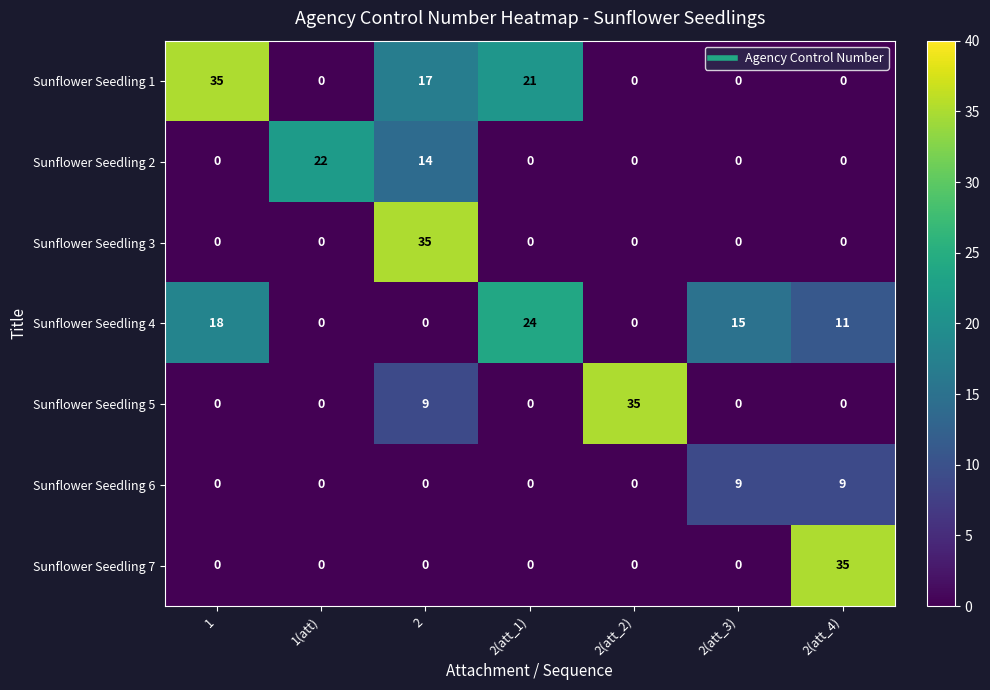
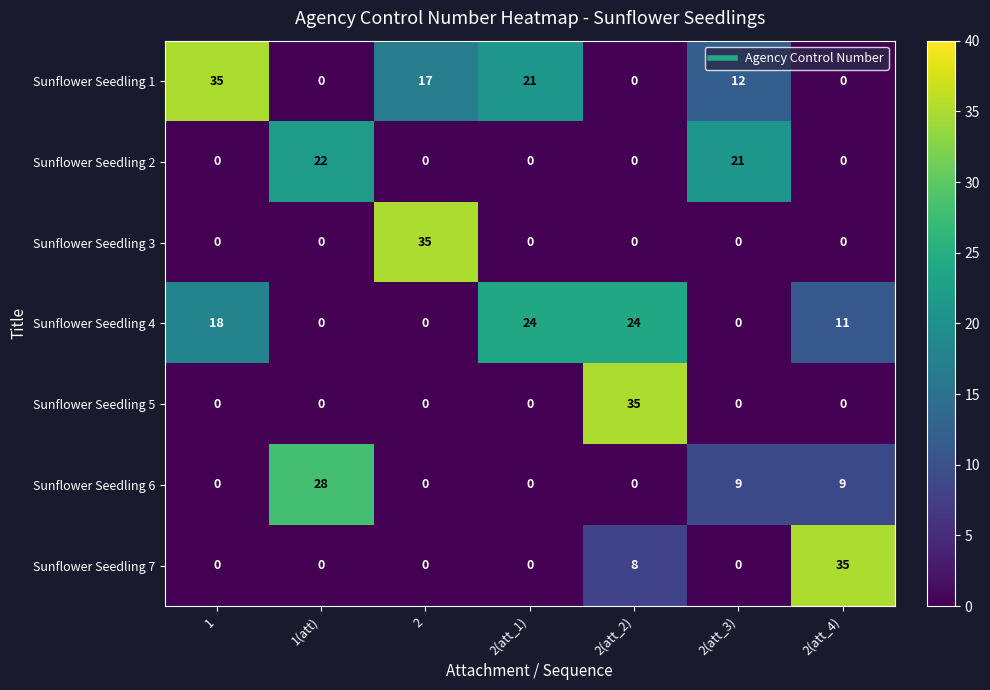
  {
    "Sunflower Seedling 1": {
      "1": 35,
      "1(att)": 0,
      "2": 17,
      "2(att_1)": 21,
      "2(att_2)": 0,
-     "2(att_3)": 0,
+     "2(att_3)": 12,
      "2(att_4)": 0
    },
    "Sunflower Seedling 2": {
      "1": 0,
      "1(att)": 22,
-     "2": 14,
+     "2": 0,
      "2(att_1)": 0,
      "2(att_2)": 0,
-     "2(att_3)": 0,
+     "2(att_3)": 21,
      "2(att_4)": 0
    },
    "Sunflower Seedling 3": {
      "1": 0,
      "1(att)": 0,
      "2": 35,
      "2(att_1)": 0,
      "2(att_2)": 0,
      "2(att_3)": 0,
      "2(att_4)": 0
    },
    "Sunflower Seedling 4": {
      "1": 18,
      "1(att)": 0,
      "2": 0,
      "2(att_1)": 24,
-     "2(att_2)": 0,
-     "2(att_3)": 15,
+     "2(att_2)": 24,
+     "2(att_3)": 0,
      "2(att_4)": 11
    },
    "Sunflower Seedling 5": {
      "1": 0,
      "1(att)": 0,
-     "2": 9,
+     "2": 0,
      "2(att_1)": 0,
      "2(att_2)": 35,
      "2(att_3)": 0,
      "2(att_4)": 0
    },
    "Sunflower Seedling 6": {
      "1": 0,
-     "1(att)": 0,
+     "1(att)": 28,
      "2": 0,
      "2(att_1)": 0,
      "2(att_2)": 0,
      "2(att_3)": 9,
      "2(att_4)": 9
    },
    "Sunflower Seedling 7": {
      "1": 0,
      "1(att)": 0,
      "2": 0,
      "2(att_1)": 0,
-     "2(att_2)": 0,
+     "2(att_2)": 8,
      "2(att_3)": 0,
      "2(att_4)": 35
    }
  }
